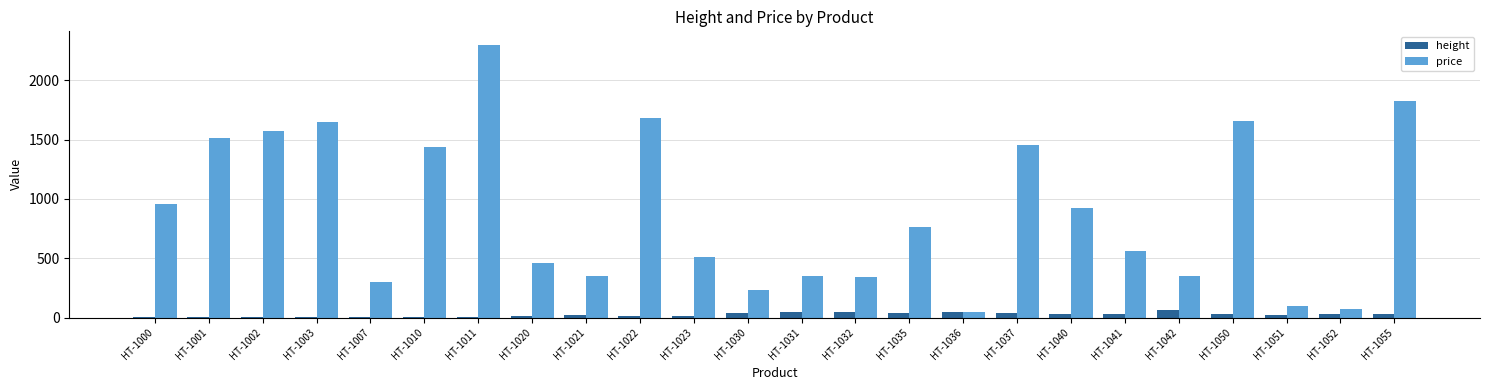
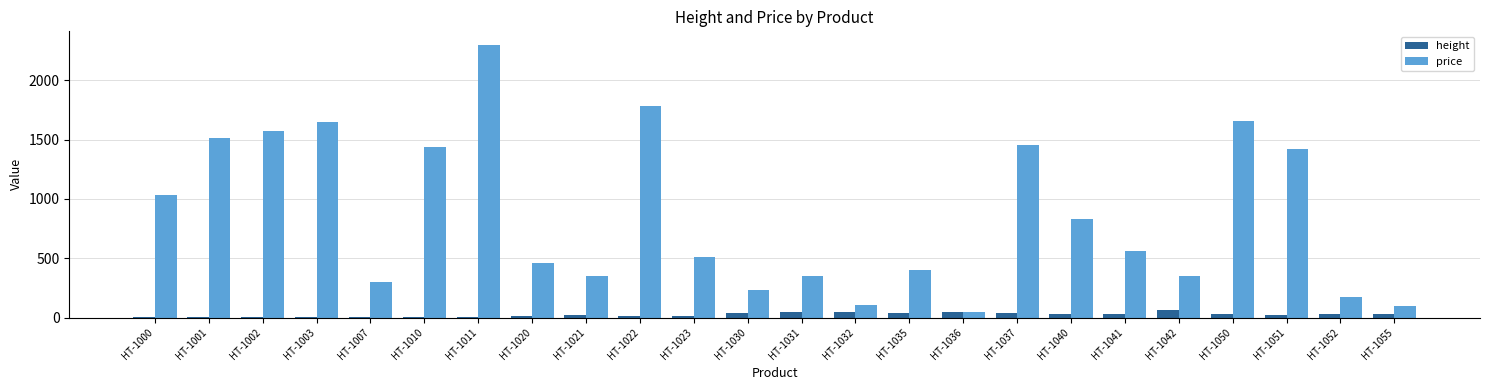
  {
    "height": {
      "HT-1030": 40,
      "HT-1031": 40,
      "HT-1032": 40,
      "HT-1035": 40,
      "HT-1036": 50,
      "HT-1037": 40,
      "HT-1040": 30,
      "HT-1041": 30,
      "HT-1042": 70,
      "HT-1050": 30,
      "HT-1051": 30,
      "HT-1052": 30,
      "HT-1055": 30
    },
    "price": {
-     "HT-1000": 960,
+     "HT-1000": 1040,
      "HT-1001": 1510,
      "HT-1002": 1570,
      "HT-1003": 1650,
      "HT-1007": 300,
      "HT-1010": 1440,
      "HT-1011": 2300,
      "HT-1020": 460,
      "HT-1021": 350,
-     "HT-1022": 1680,
+     "HT-1022": 1780,
      "HT-1023": 510,
      "HT-1030": 230,
      "HT-1031": 350,
-     "HT-1032": 350,
-     "HT-1035": 770,
+     "HT-1032": 110,
+     "HT-1035": 400,
      "HT-1036": 50,
      "HT-1037": 1450,
-     "HT-1040": 920,
+     "HT-1040": 830,
      "HT-1041": 560,
      "HT-1042": 350,
      "HT-1050": 1660,
-     "HT-1051": 100,
-     "HT-1052": 80,
-     "HT-1055": 1830
+     "HT-1051": 1420,
+     "HT-1052": 170,
+     "HT-1055": 100
    }
  }
